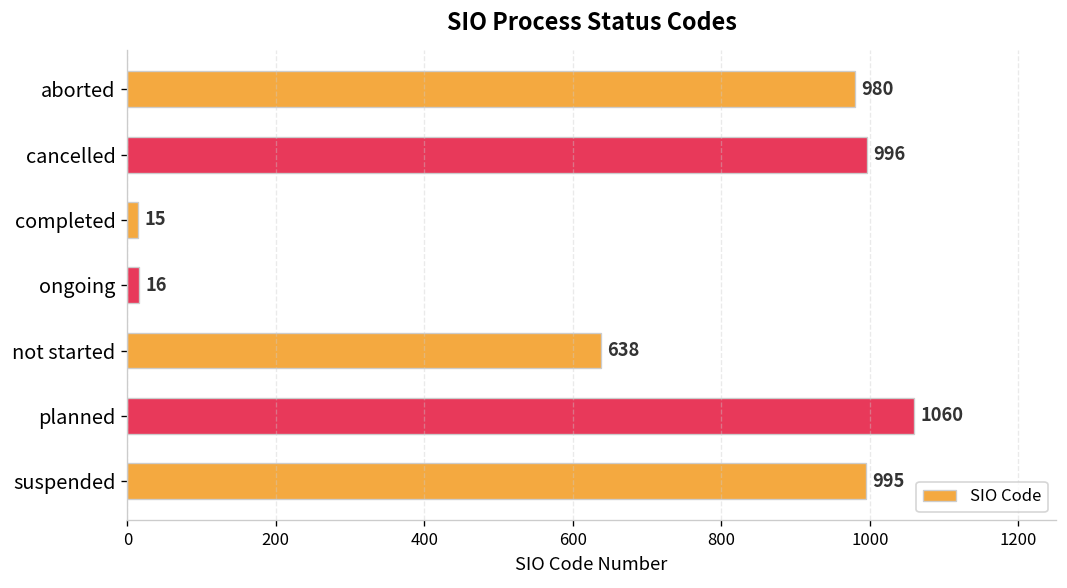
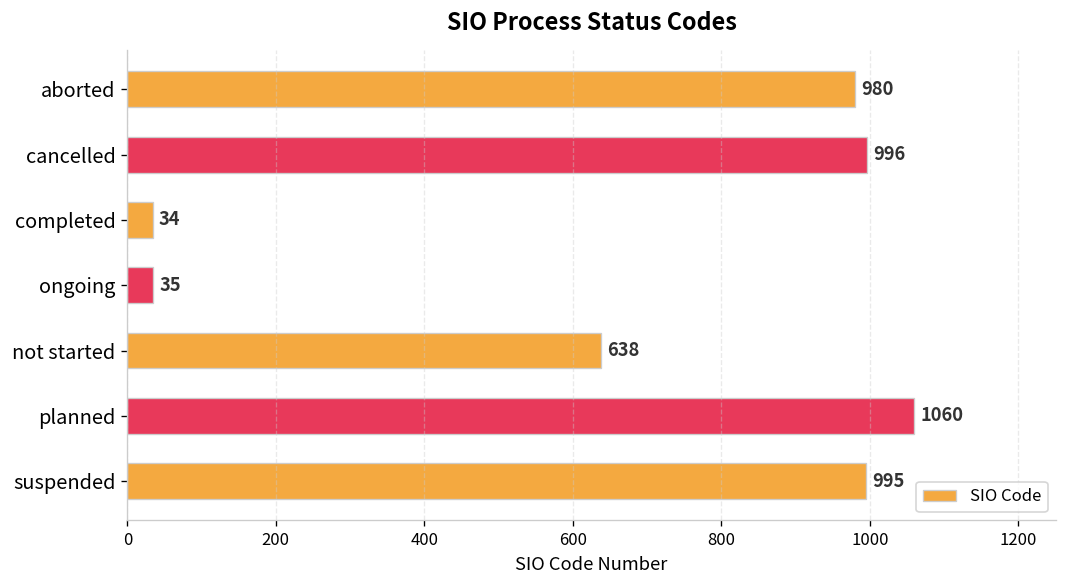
  {
    "aborted": 980,
    "cancelled": 996,
-   "completed": 15,
-   "ongoing": 16,
+   "completed": 34,
+   "ongoing": 35,
    "not started": 638,
    "planned": 1060,
    "suspended": 995
  }
